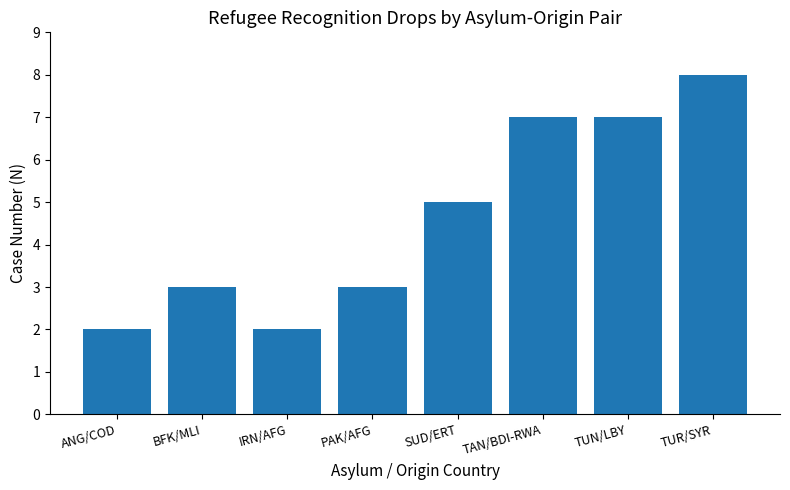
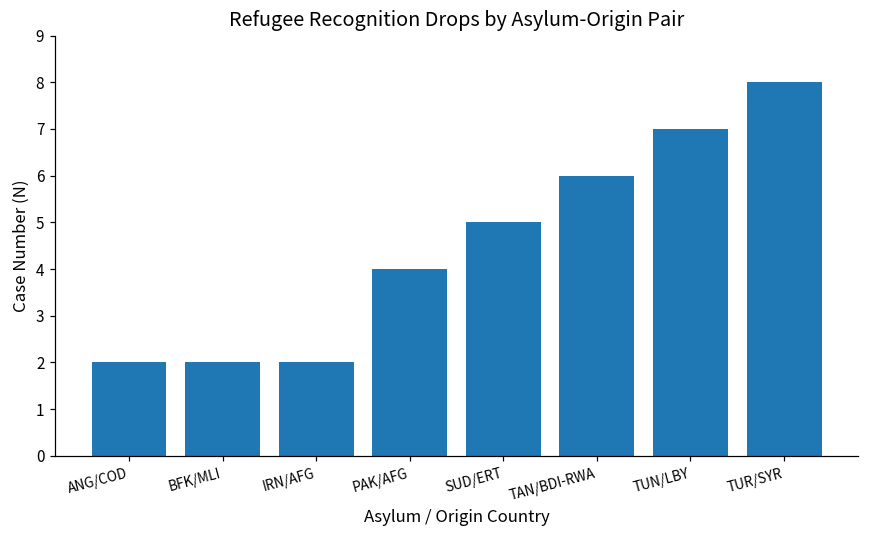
  {
    "ANG/COD": 2,
-   "BFK/MLI": 3,
+   "BFK/MLI": 2,
    "IRN/AFG": 2,
-   "PAK/AFG": 3,
+   "PAK/AFG": 4,
    "SUD/ERT": 5,
-   "TAN/BDI-RWA": 7,
+   "TAN/BDI-RWA": 6,
    "TUN/LBY": 7,
    "TUR/SYR": 8
  }
